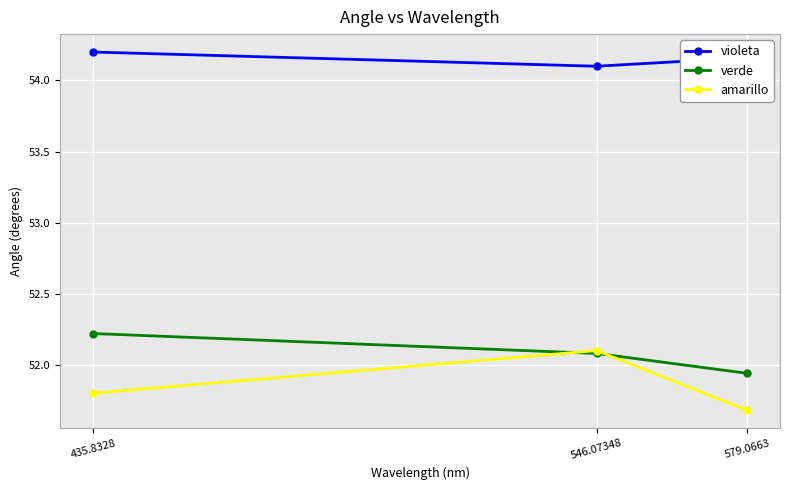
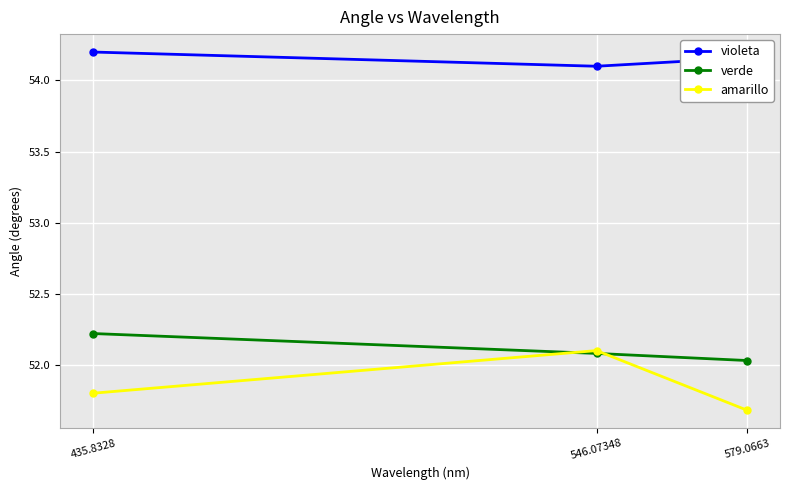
  {
    "violeta": {
      "435.8328": 54.20,
      "546.07348": 54.10
    },
    "verde": {
      "435.8328": 52.22,
      "546.07348": 52.08,
-     "579.0663": 51.94
+     "579.0663": 52.03
    },
    "amarillo": {
      "435.8328": 51.80,
      "546.07348": 52.10,
      "579.0663": 51.68
    }
  }
